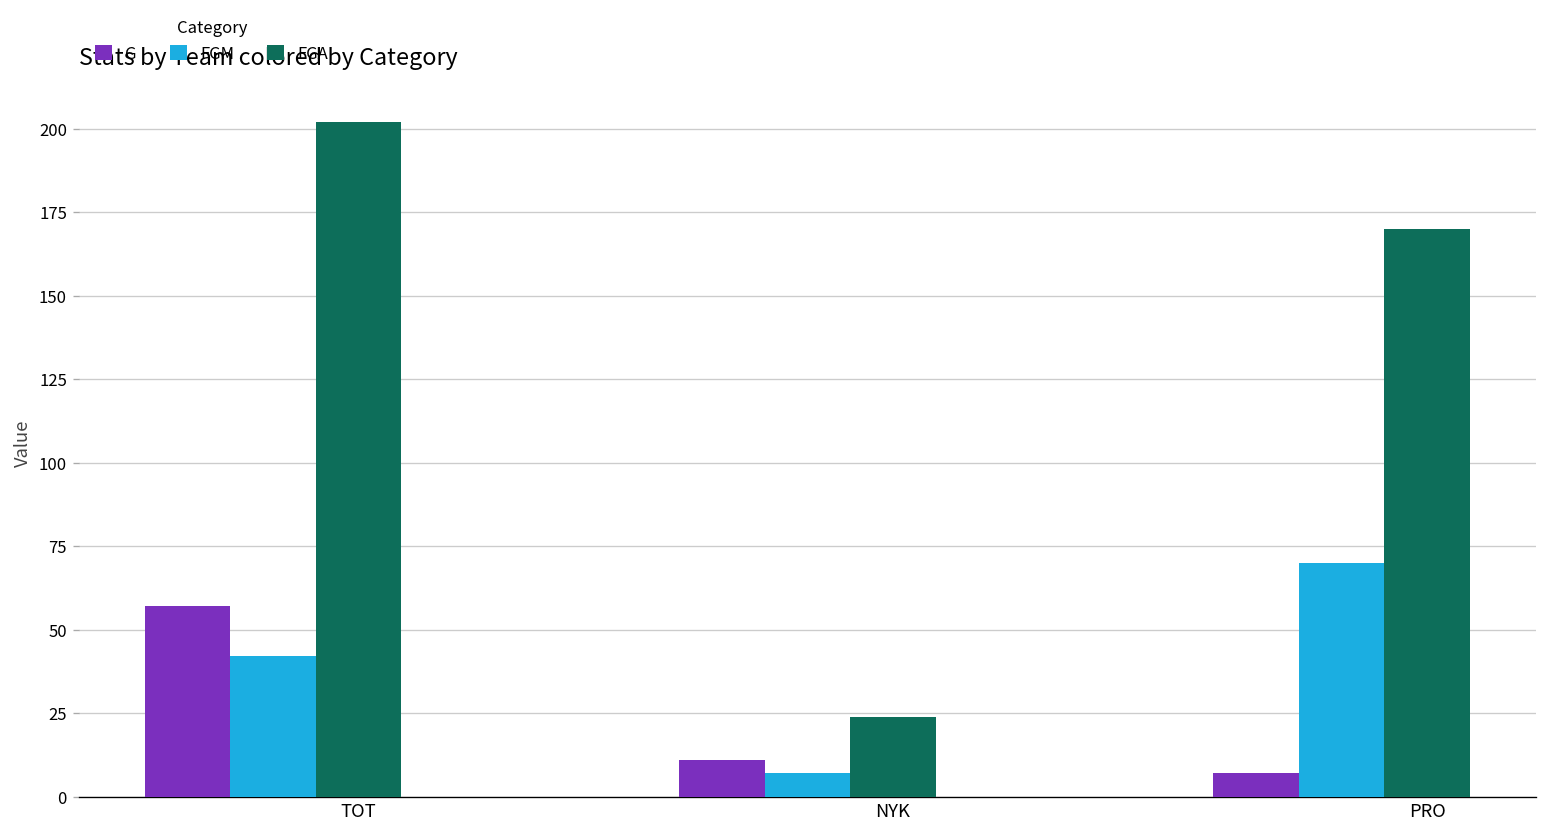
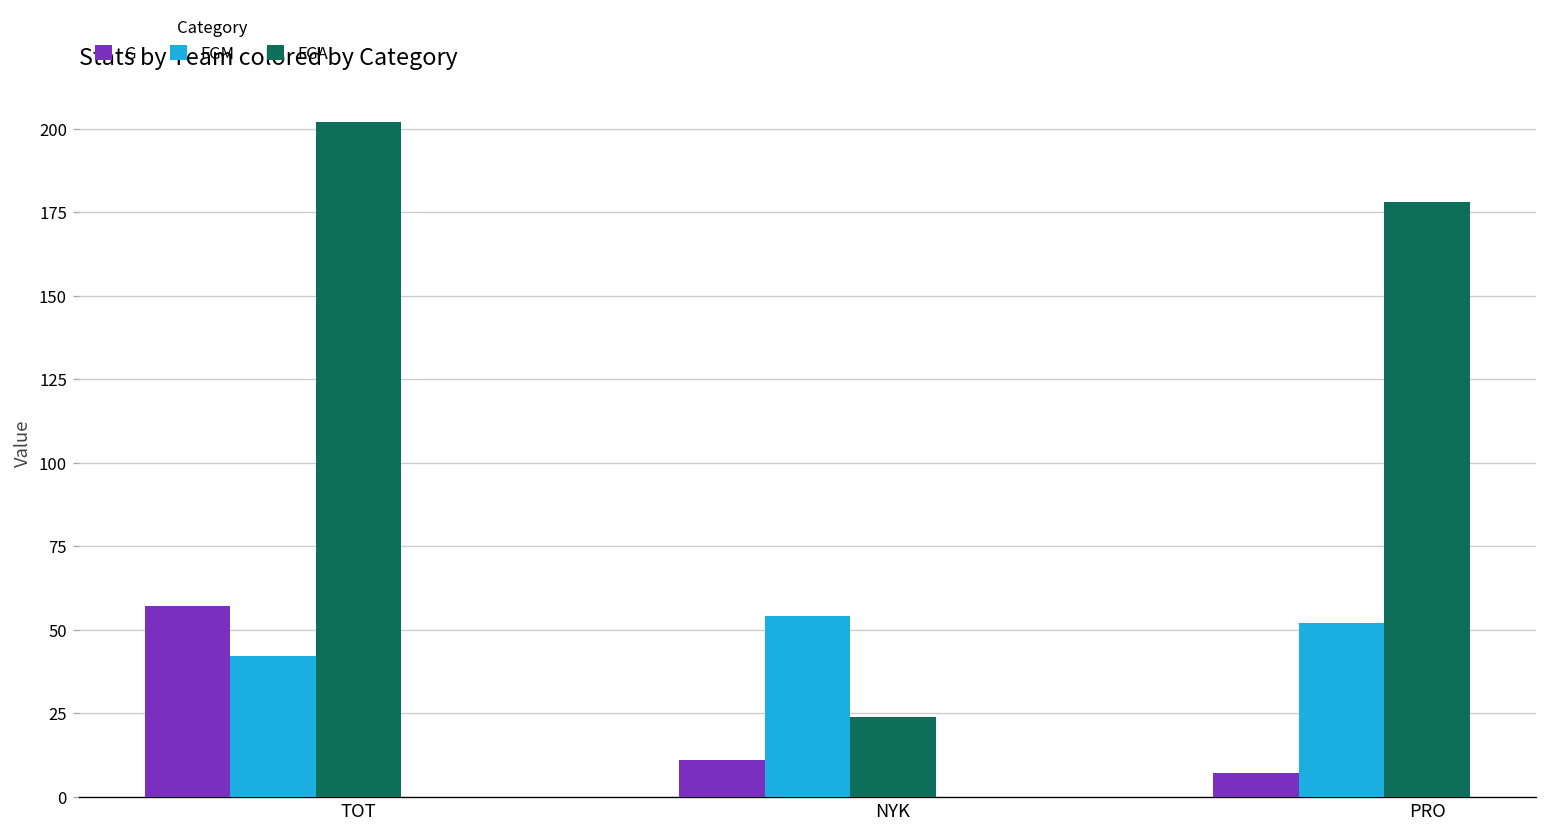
  {
    "G": {
      "TOT": 57,
      "NYK": 11,
      "PRO": 7
    },
    "FGM": {
      "TOT": 42,
-     "NYK": 7,
-     "PRO": 70
+     "NYK": 54,
+     "PRO": 52
    },
    "FGA": {
      "TOT": 202,
      "NYK": 24,
-     "PRO": 170
+     "PRO": 178
    }
  }
